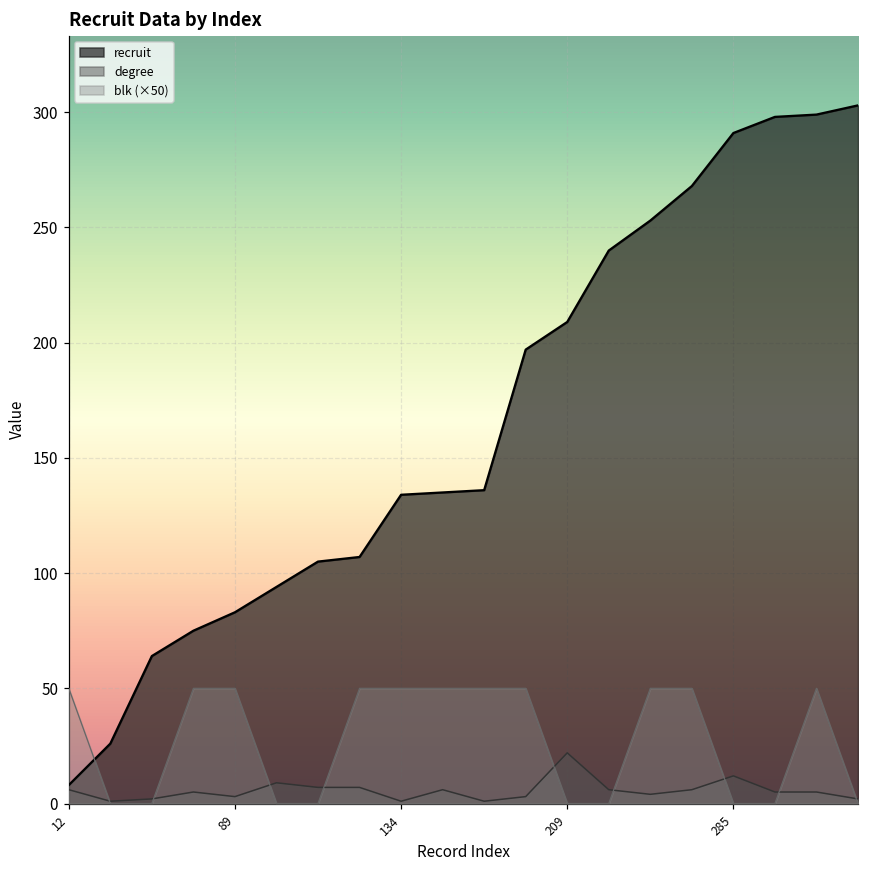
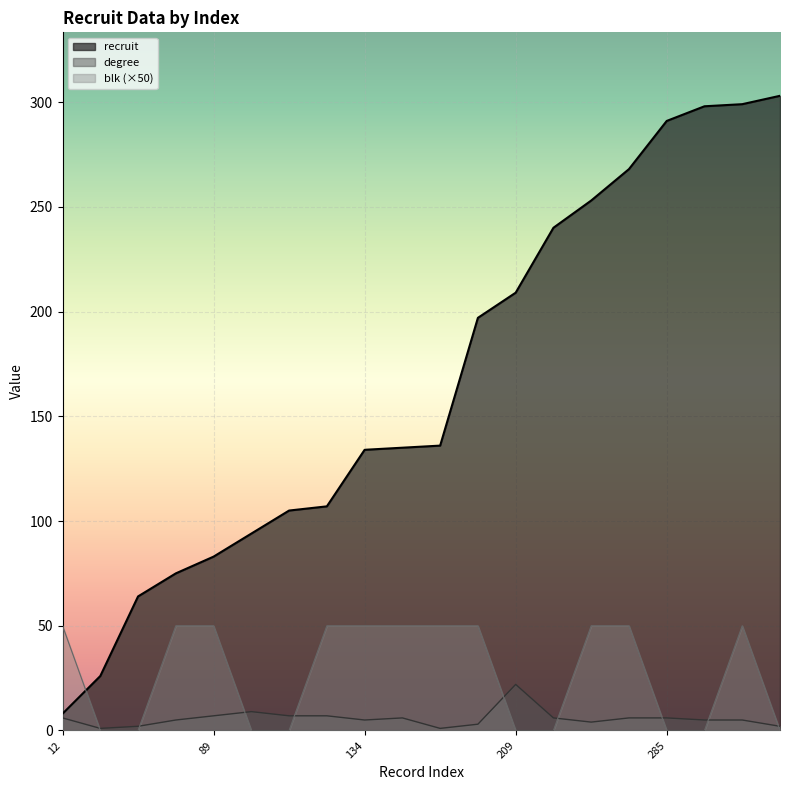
  {
    "recruit": {
      "12": 8,
      "89": 83,
      "134": 134,
      "209": 209,
      "285": 291
    },
    "degree": {
      "12": 6,
-     "89": 3,
-     "134": 1,
+     "89": 7,
+     "134": 5,
      "209": 22,
-     "285": 12
+     "285": 6
    },
    "blk (×50)": {
      "12": 50,
      "89": 50,
      "134": 50,
      "209": 0,
      "285": 0
    }
  }
